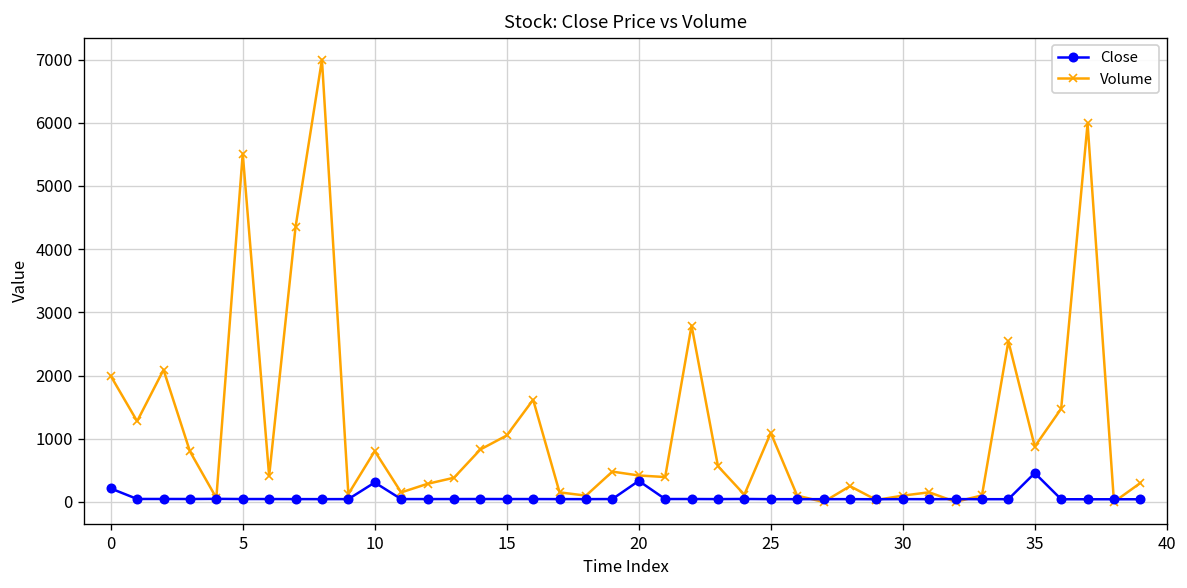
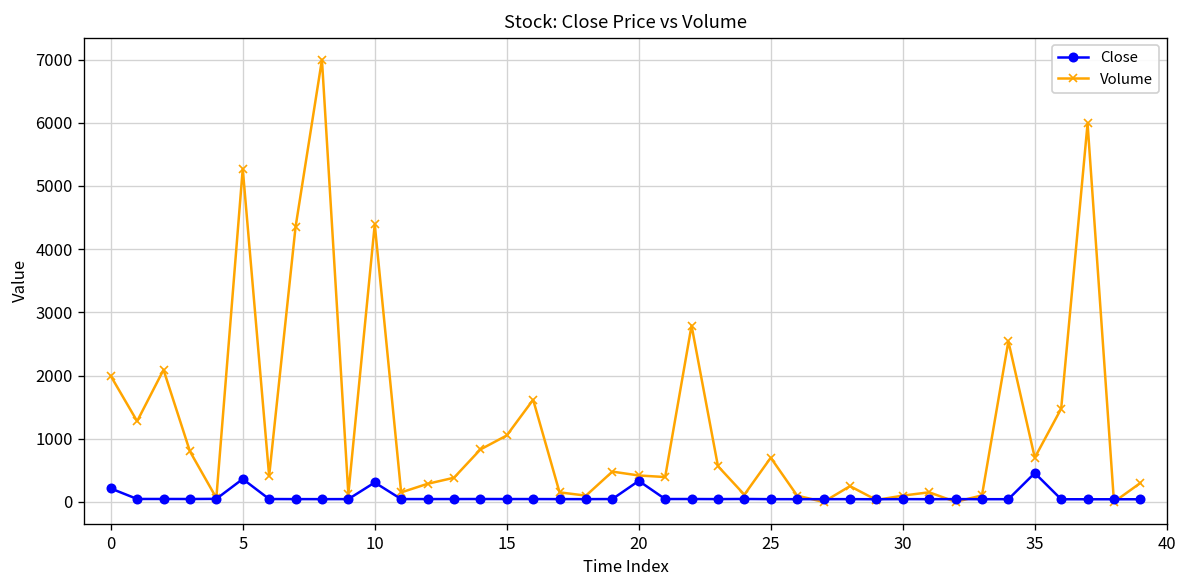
  {
    "Close": {
      "0": 200,
-     "5": 0,
+     "5": 400,
      "10": 300,
      "15": 0,
      "20": 300,
      "25": 0,
      "30": 0,
      "35": 500
    },
    "Volume": {
      "0": 2000,
-     "5": 5500,
-     "10": 800,
+     "5": 5300,
+     "10": 4400,
      "15": 1100,
      "20": 400,
-     "25": 1100,
+     "25": 700,
      "30": 100,
-     "35": 900
+     "35": 700
    }
  }
